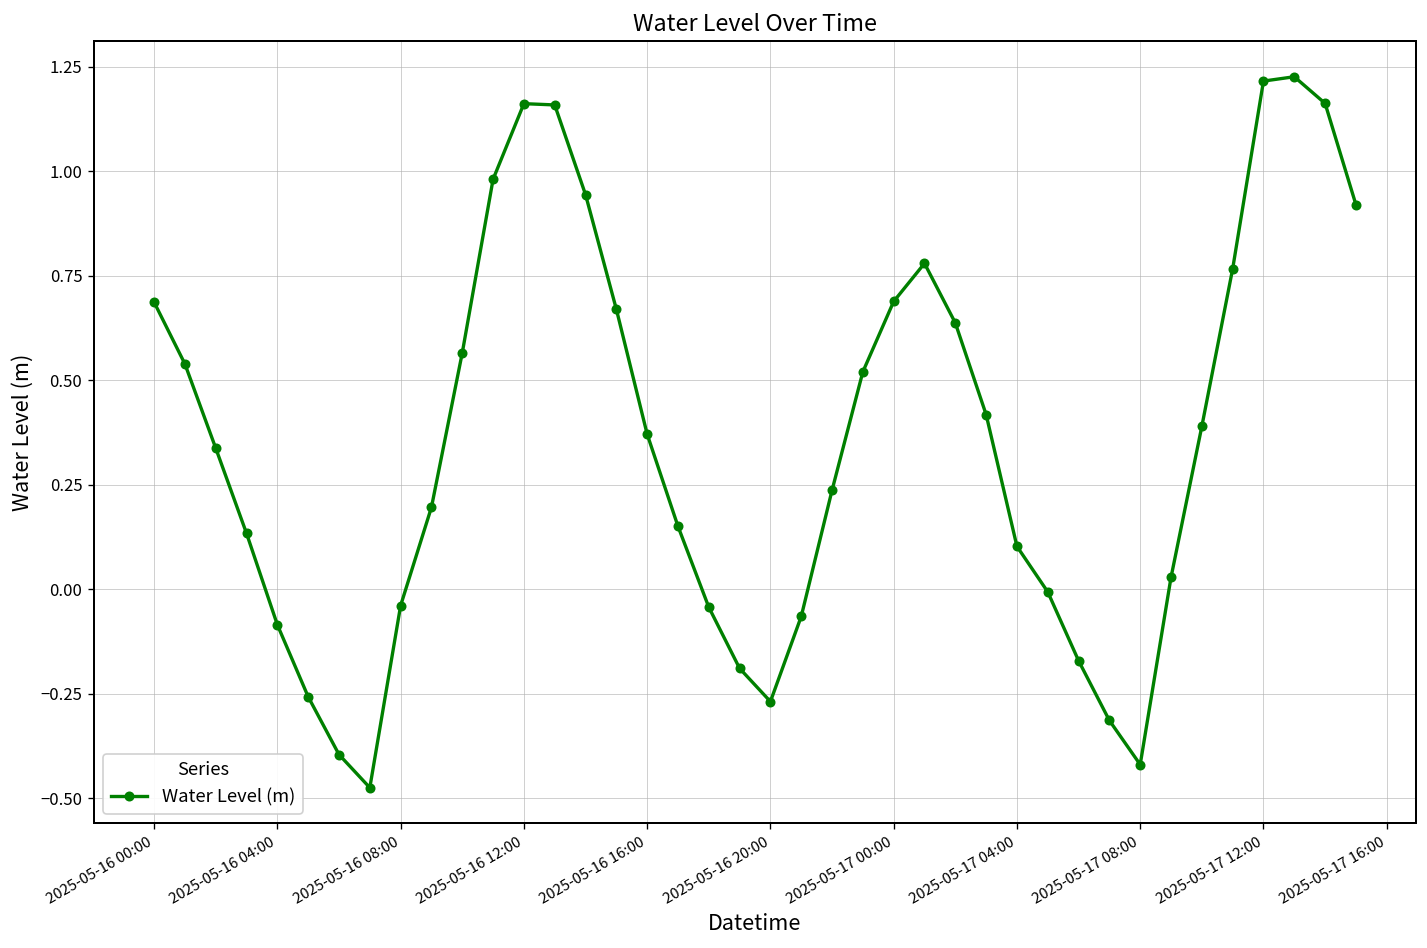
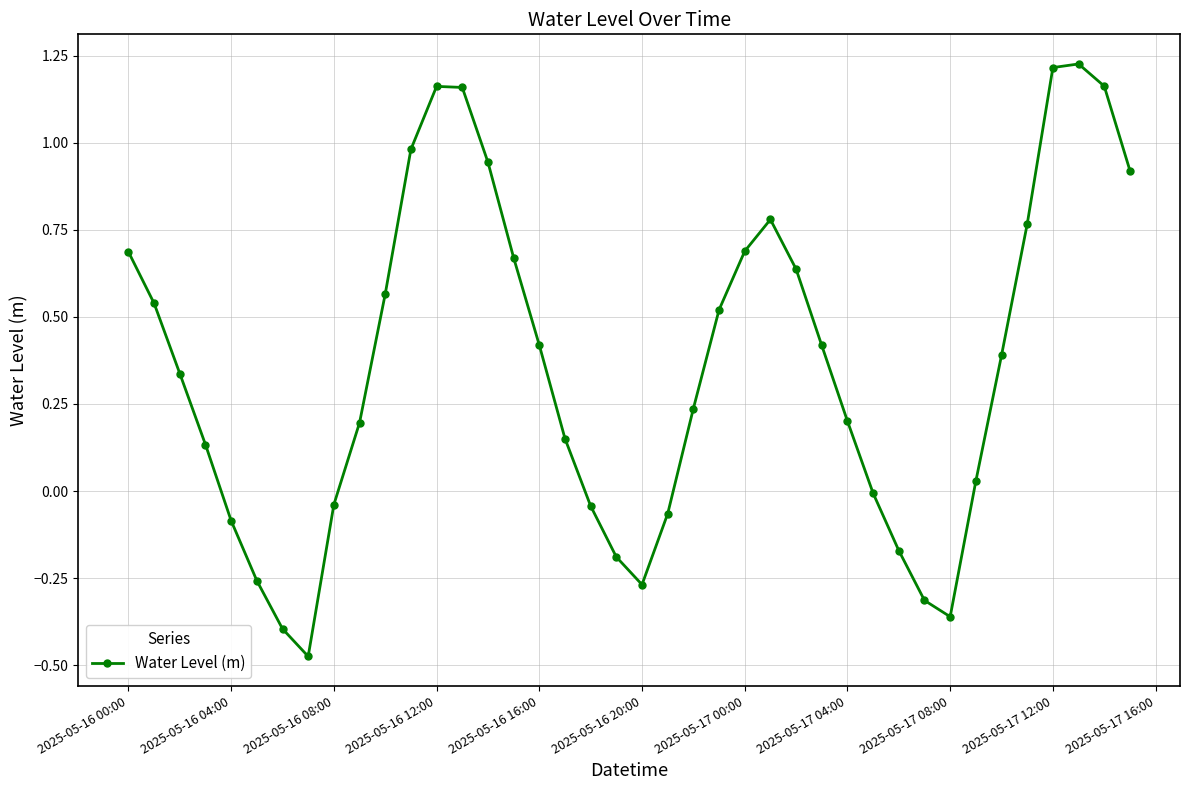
  {
    "2025-05-16 00:00": 0.69,
    "2025-05-16 04:00": -0.09,
    "2025-05-16 08:00": -0.04,
    "2025-05-16 12:00": 1.16,
-   "2025-05-16 16:00": 0.37,
+   "2025-05-16 16:00": 0.42,
    "2025-05-16 20:00": -0.27,
    "2025-05-17 00:00": 0.69,
-   "2025-05-17 04:00": 0.10,
-   "2025-05-17 08:00": -0.42,
+   "2025-05-17 04:00": 0.20,
+   "2025-05-17 08:00": -0.36,
    "2025-05-17 12:00": 1.22
  }
